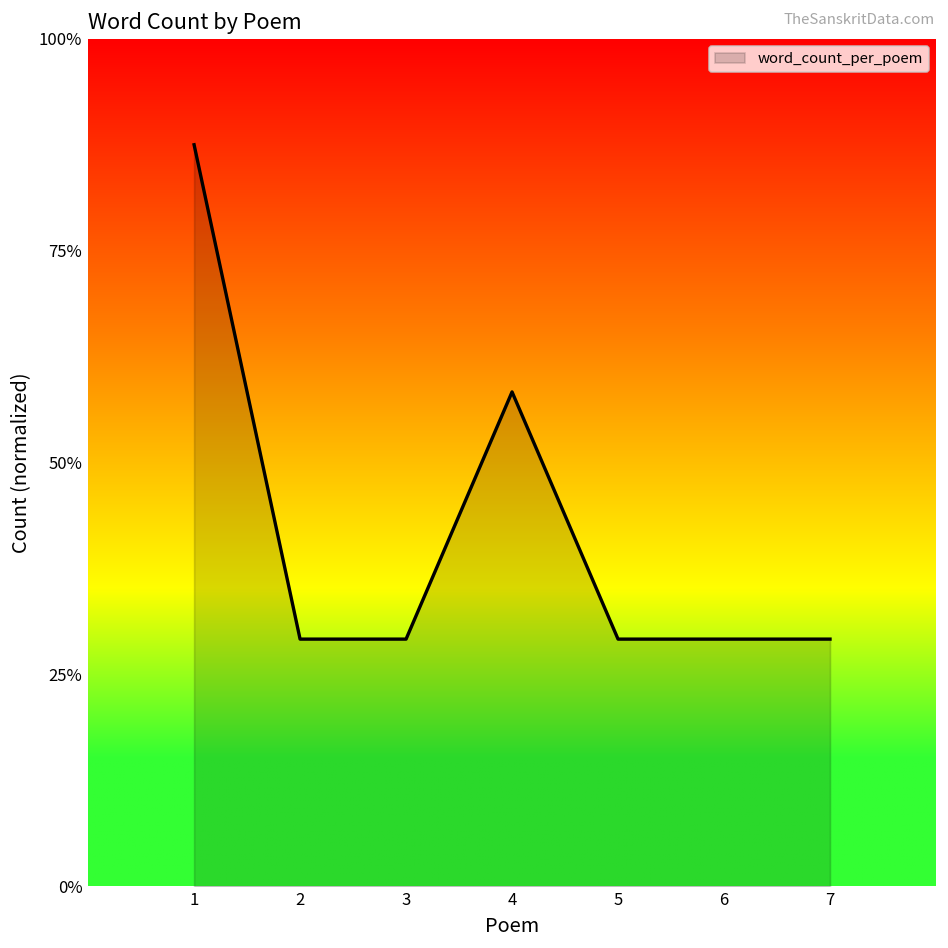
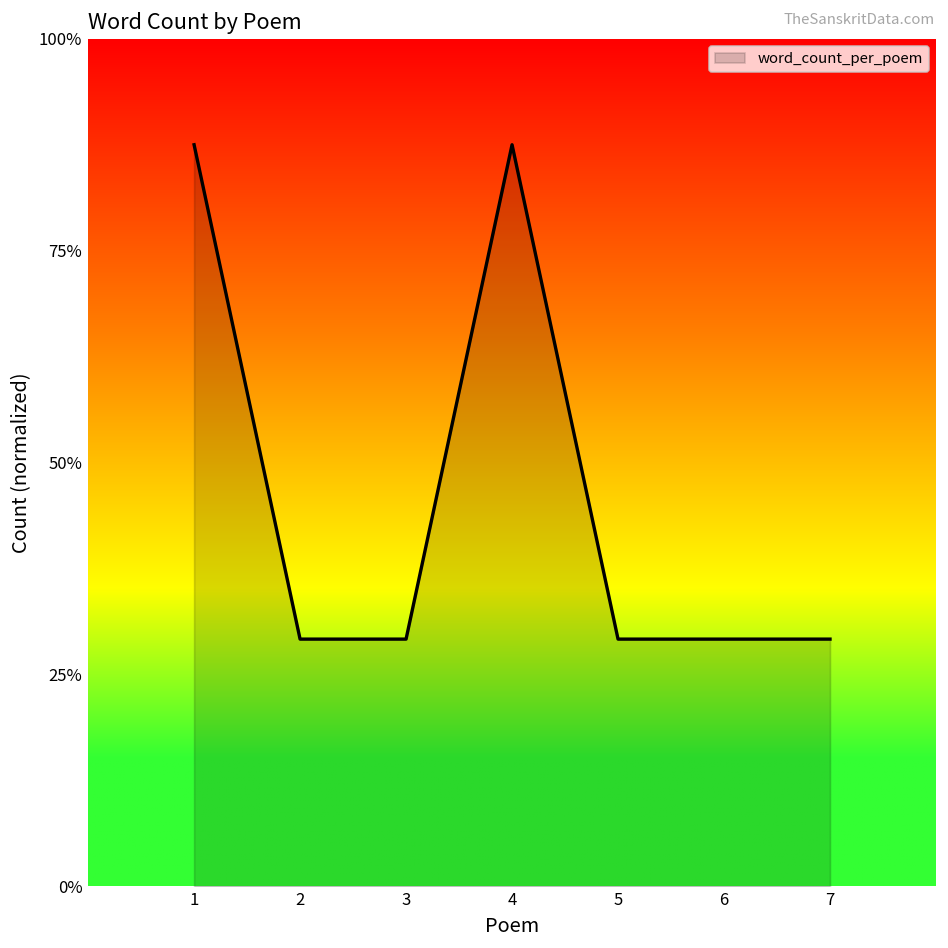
  {
    "1": "88%",
    "2": "29%",
    "3": "29%",
-   "4": "58%",
+   "4": "88%",
    "5": "29%",
    "6": "29%",
    "7": "29%"
  }
